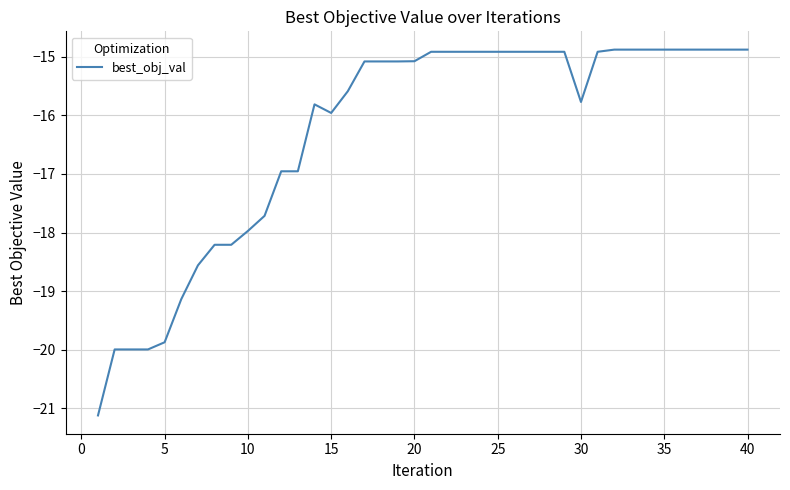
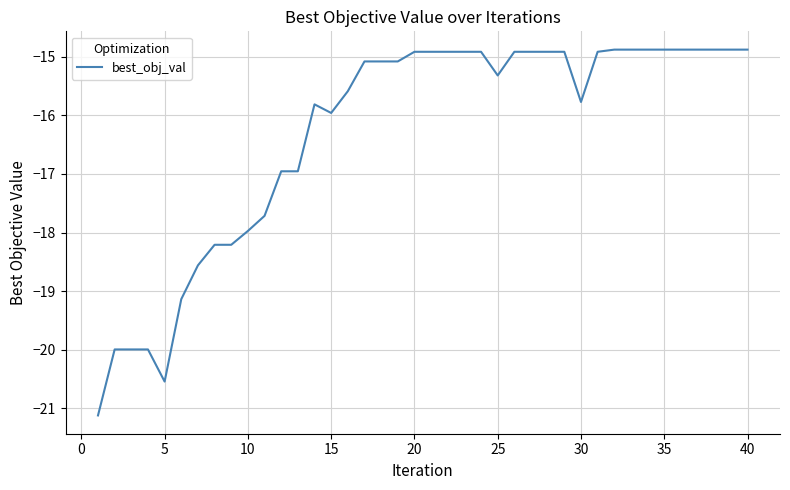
  {
-   "5": -19.9,
+   "5": -20.5,
    "10": -18.0,
    "15": -16.0,
-   "20": -15.1,
-   "25": -14.9,
+   "20": -14.9,
+   "25": -15.3,
    "30": -15.8,
    "35": -14.9,
    "40": -14.9
  }
